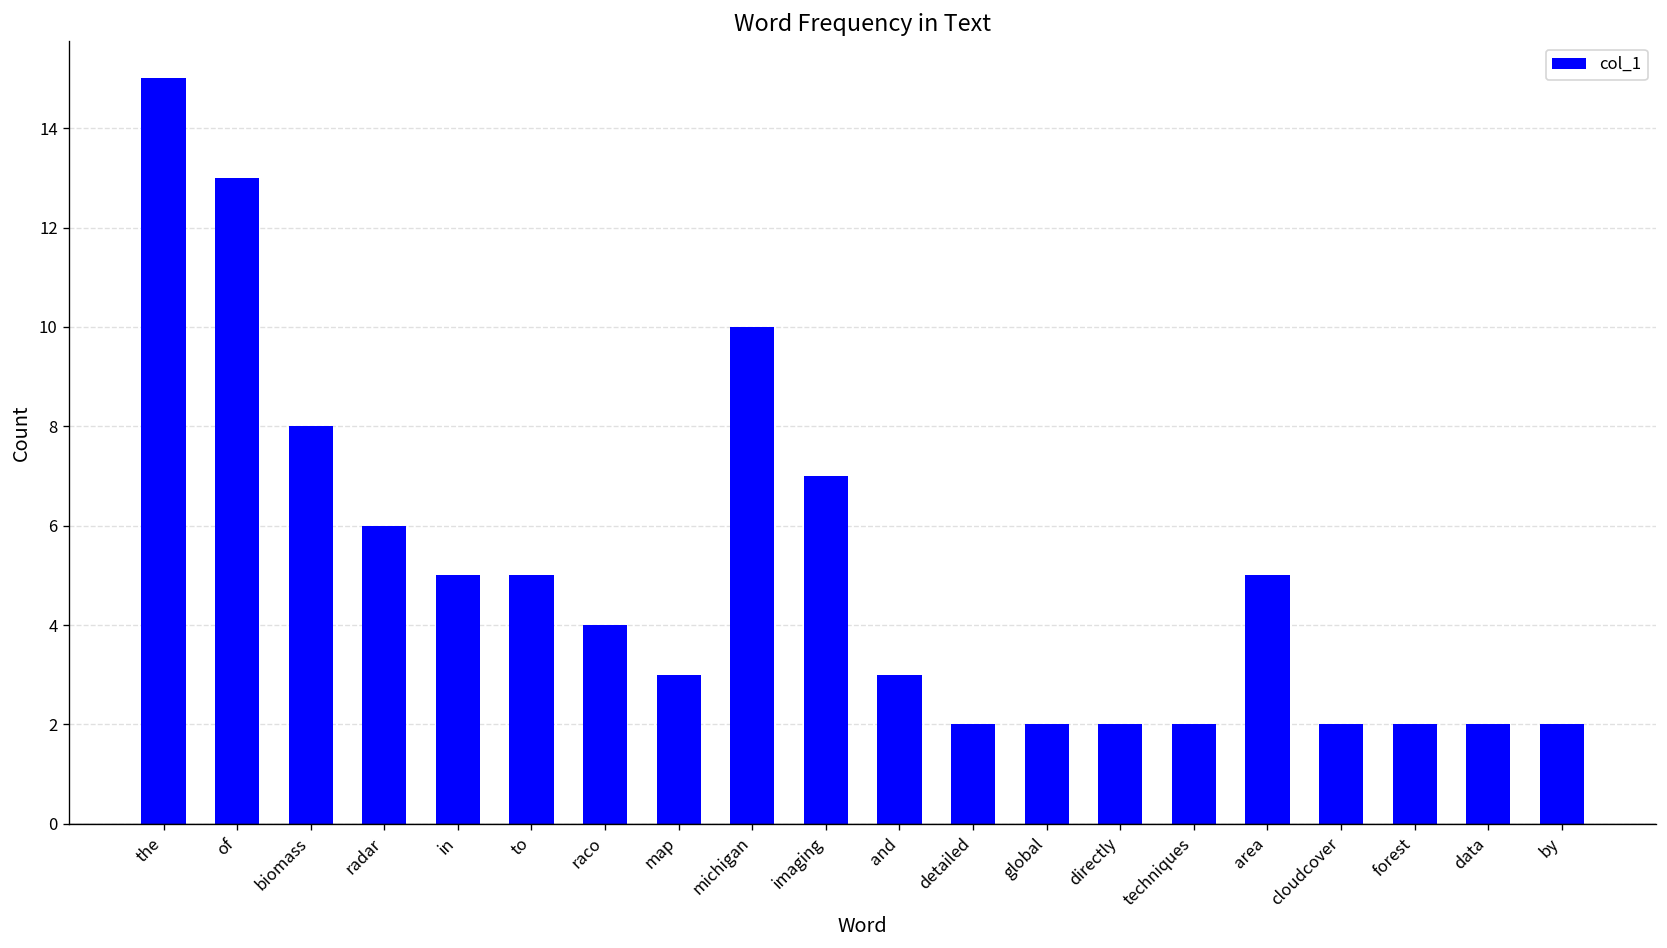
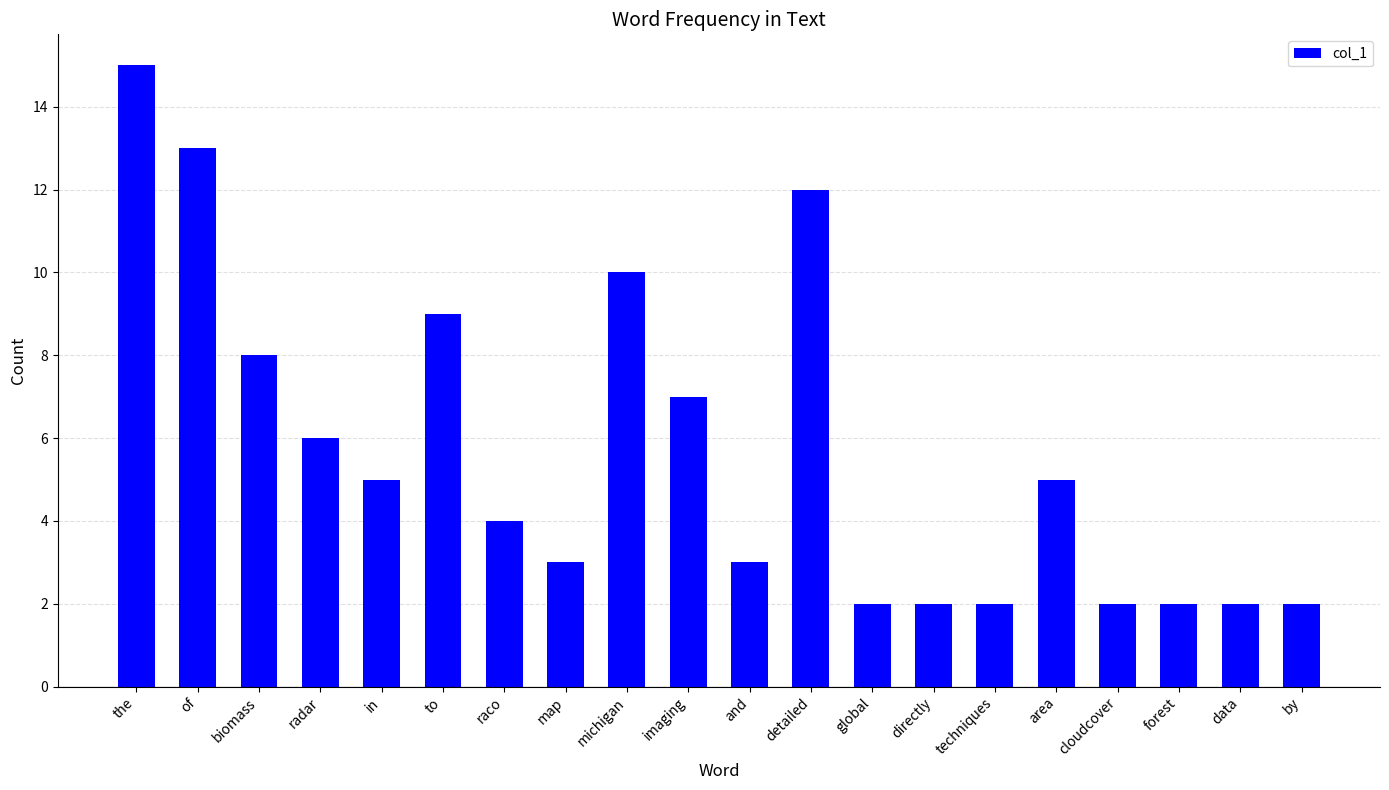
  {
    "the": 15,
    "of": 13,
    "biomass": 8,
    "radar": 6,
    "in": 5,
-   "to": 5,
+   "to": 9,
    "raco": 4,
    "map": 3,
    "michigan": 10,
    "imaging": 7,
    "and": 3,
-   "detailed": 2,
+   "detailed": 12,
    "global": 2,
    "directly": 2,
    "techniques": 2,
    "area": 5,
    "cloudcover": 2,
    "forest": 2,
    "data": 2,
    "by": 2
  }
